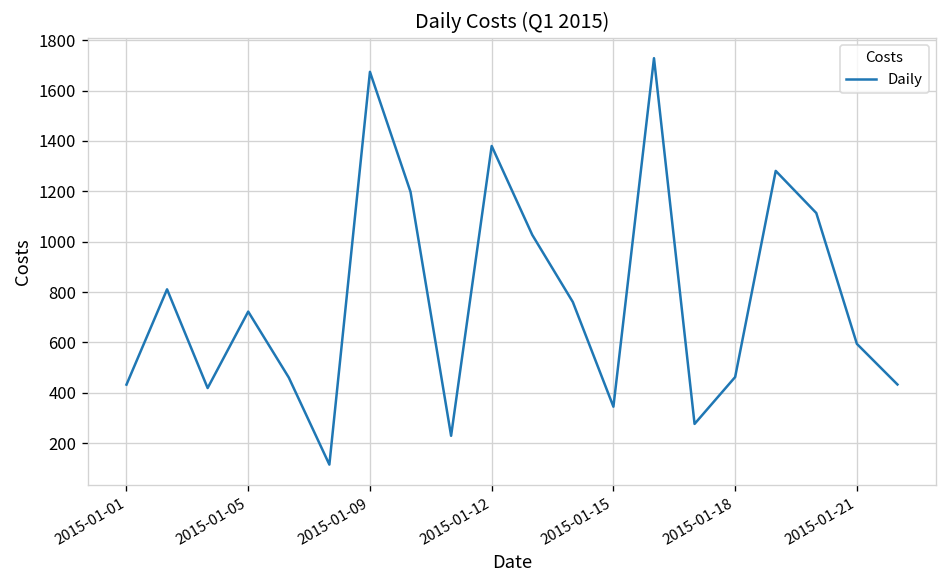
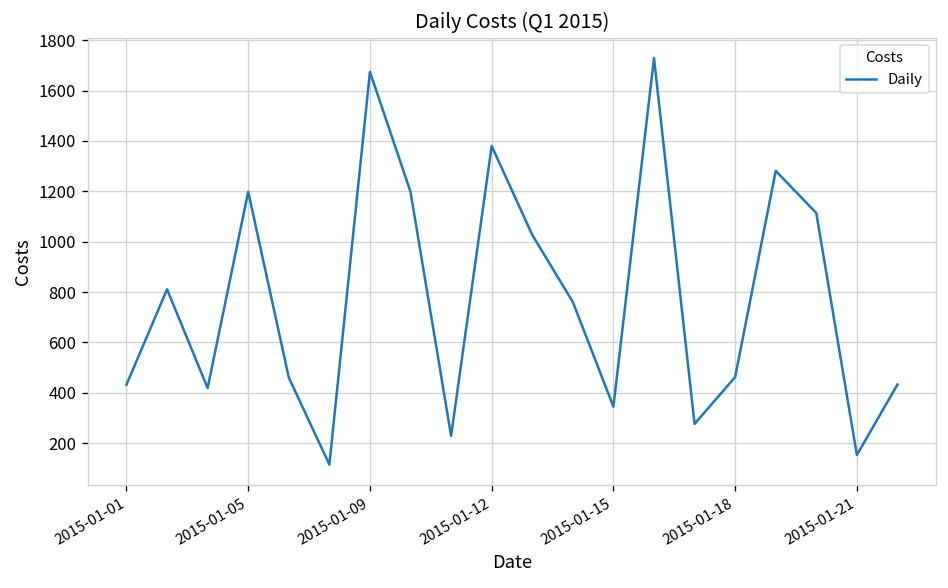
  {
    "2015-01-01": 430,
-   "2015-01-05": 720,
+   "2015-01-05": 1200,
    "2015-01-09": 1670,
    "2015-01-12": 1380,
    "2015-01-15": 340,
    "2015-01-18": 460,
-   "2015-01-21": 590
+   "2015-01-21": 150
  }
